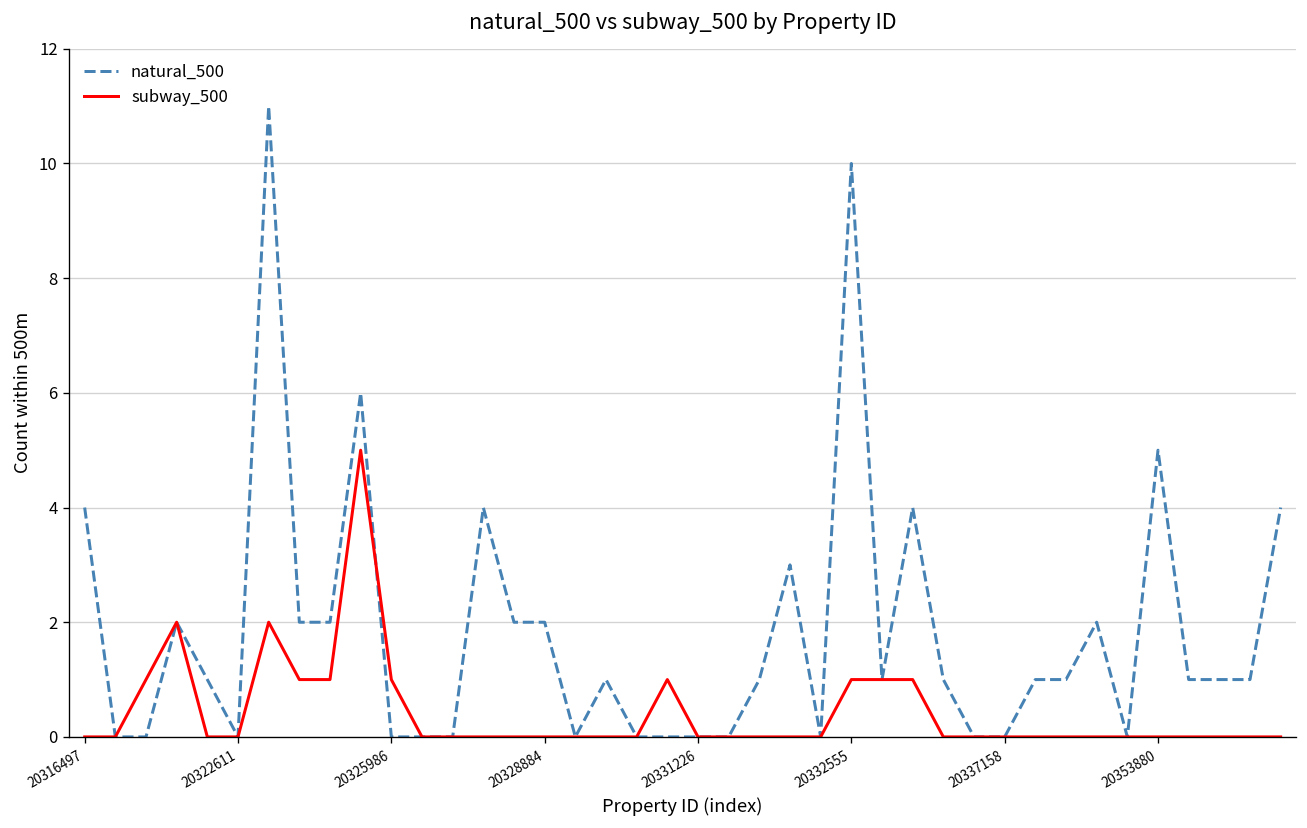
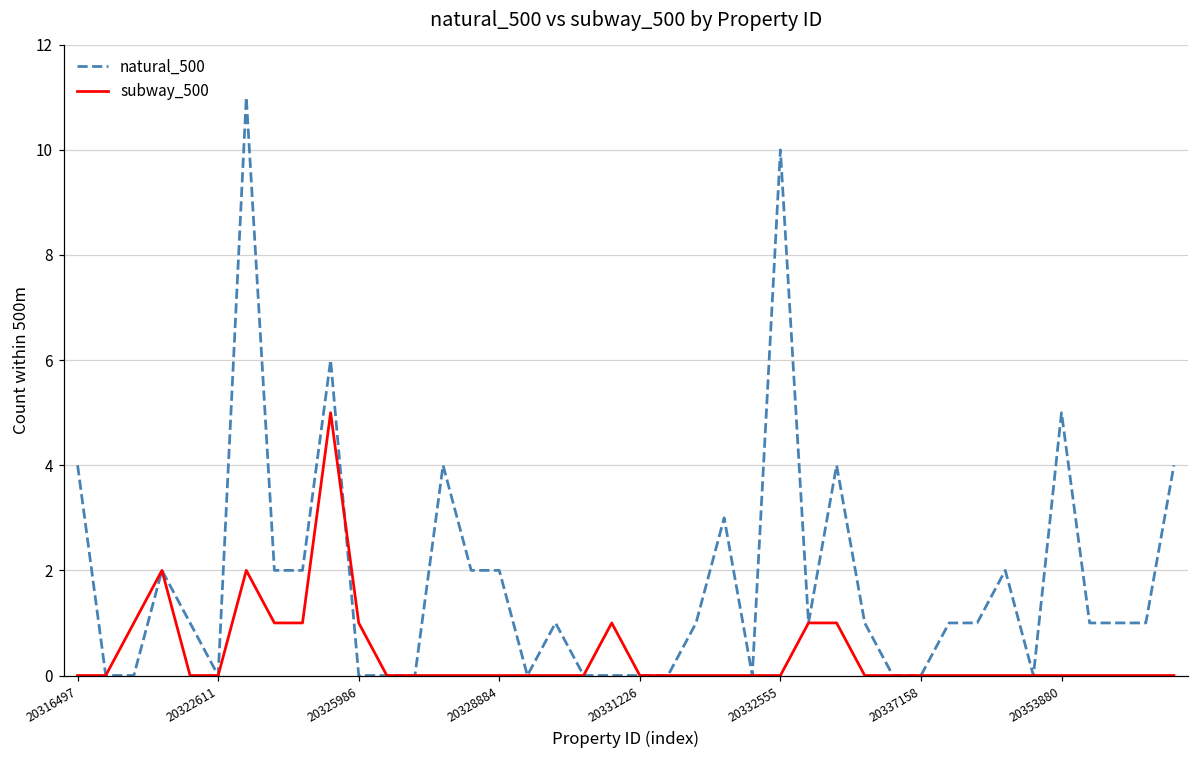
  {
    "natural_500": {
      "20316497": 4,
      "20325986": 0,
      "20328884": 2,
      "20332555": 10,
      "20353880": 5
    },
    "subway_500": {
      "20316497": 0,
      "20325986": 1,
      "20328884": 0,
-     "20332555": 1,
+     "20332555": 0,
      "20353880": 0
    }
  }
